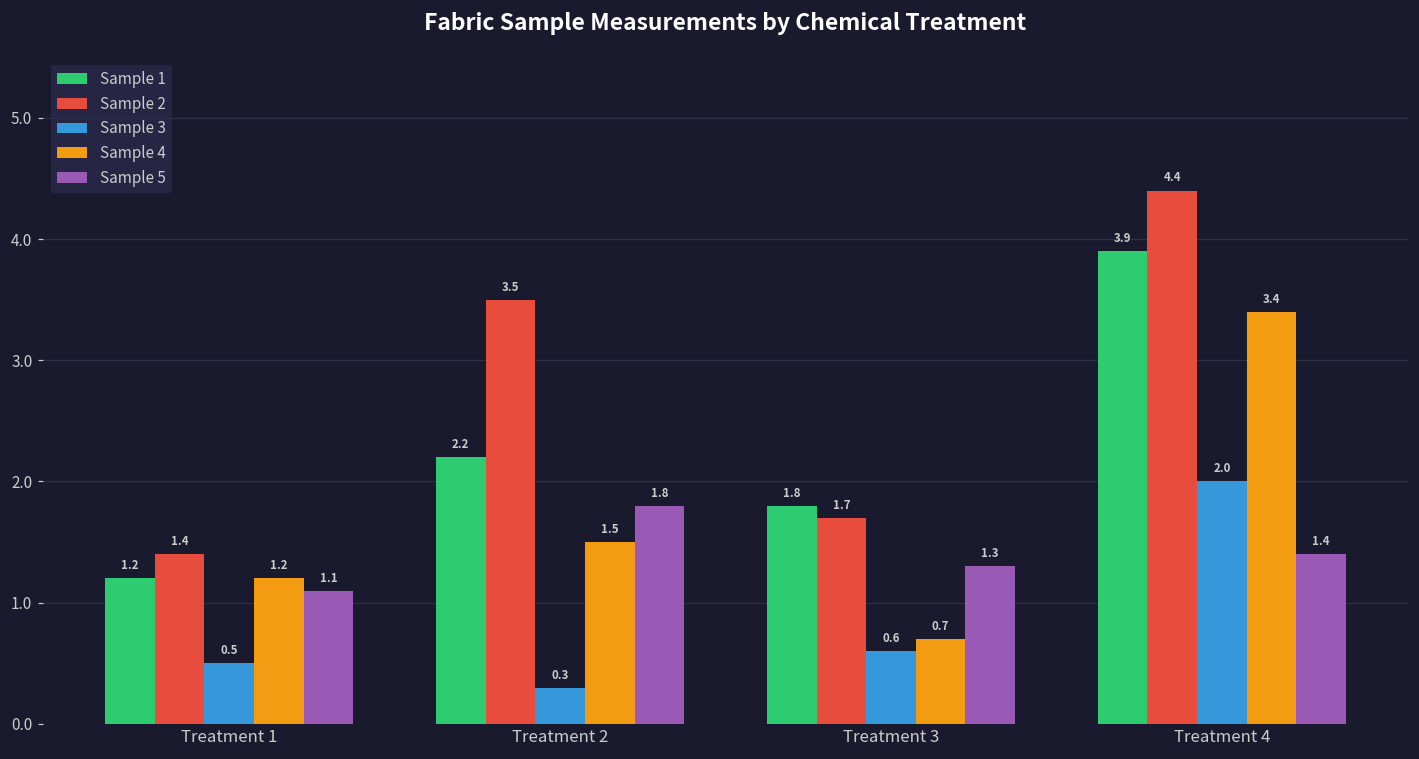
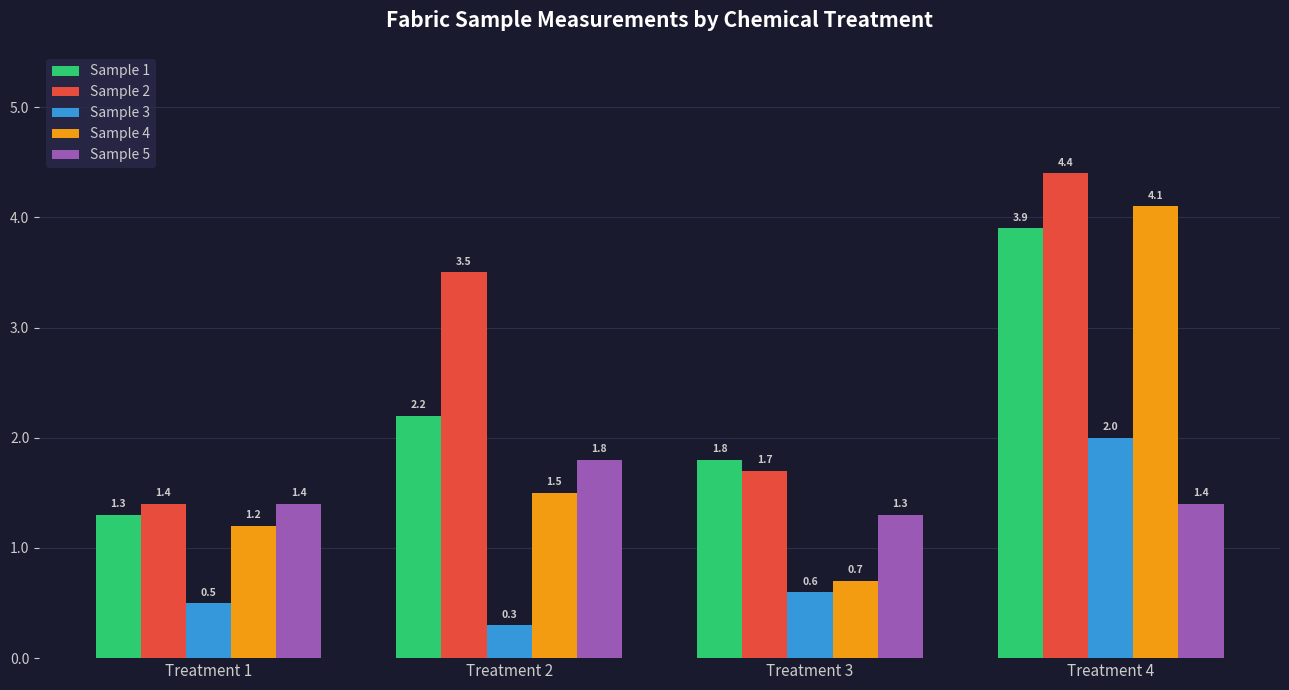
  {
    "Sample 1": {
-     "Treatment 1": 1.2,
+     "Treatment 1": 1.3,
      "Treatment 2": 2.2,
      "Treatment 3": 1.8,
      "Treatment 4": 3.9
    },
    "Sample 2": {
      "Treatment 1": 1.4,
      "Treatment 2": 3.5,
      "Treatment 3": 1.7,
      "Treatment 4": 4.4
    },
    "Sample 3": {
      "Treatment 1": 0.5,
      "Treatment 2": 0.3,
      "Treatment 3": 0.6,
      "Treatment 4": 2.0
    },
    "Sample 4": {
      "Treatment 1": 1.2,
      "Treatment 2": 1.5,
      "Treatment 3": 0.7,
-     "Treatment 4": 3.4
+     "Treatment 4": 4.1
    },
    "Sample 5": {
-     "Treatment 1": 1.1,
+     "Treatment 1": 1.4,
      "Treatment 2": 1.8,
      "Treatment 3": 1.3,
      "Treatment 4": 1.4
    }
  }
